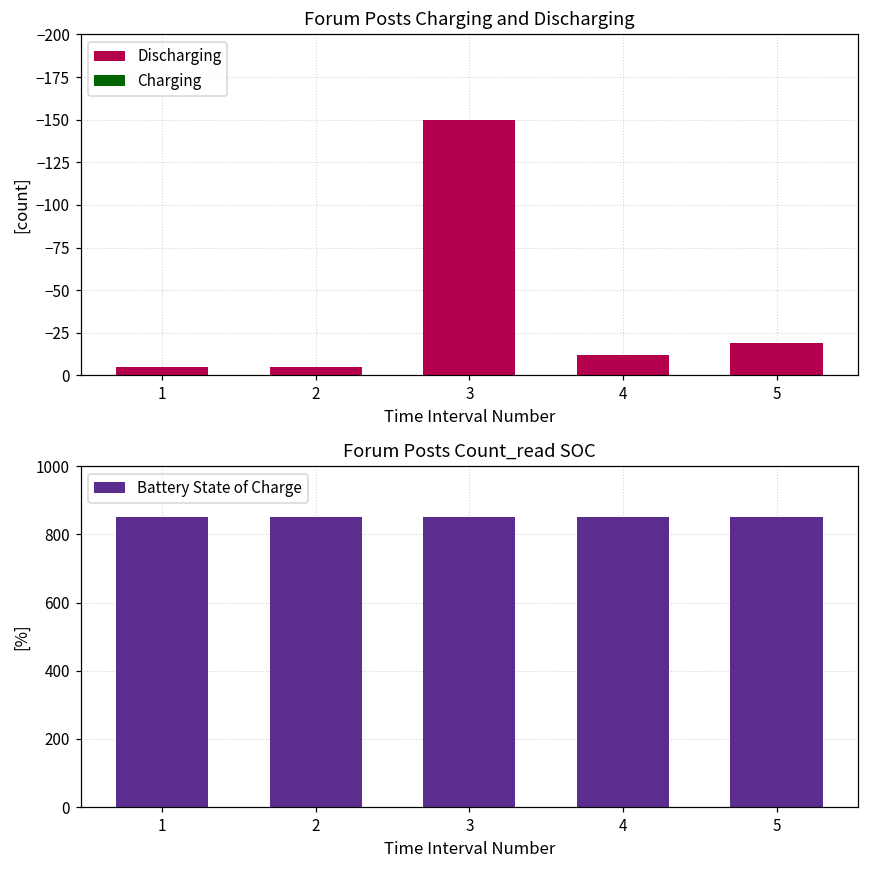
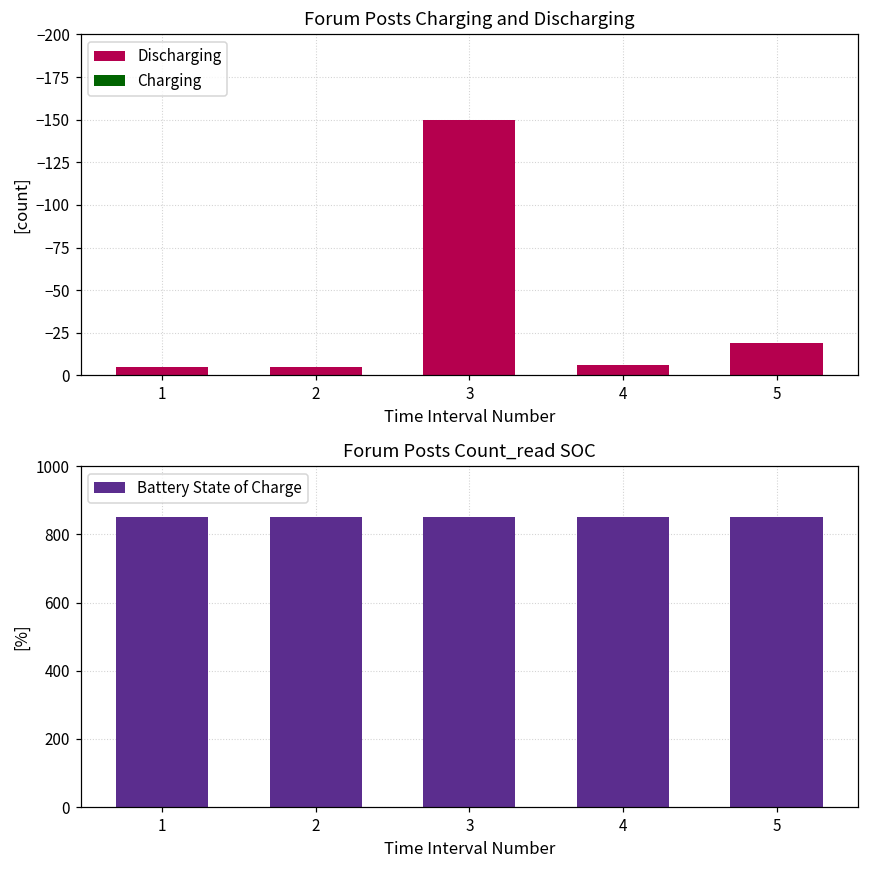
  {
    "Forum Posts Charging and Discharging": {
      "Discharging": {
        "1": -5,
        "2": -5,
        "3": -150,
-       "4": -12,
+       "4": -6,
        "5": -19
      },
      "Charging": {
        "1": 0,
        "2": 0,
        "3": 0,
        "4": 0,
        "5": 0
      }
    },
    "Forum Posts Count_read SOC": {
      "1": 850,
      "2": 850,
      "3": 850,
      "4": 850,
      "5": 850
    }
  }
